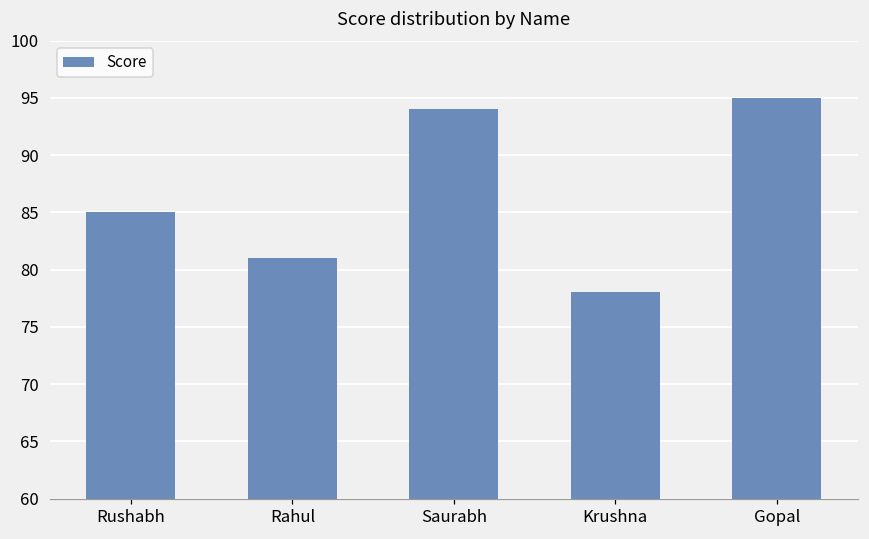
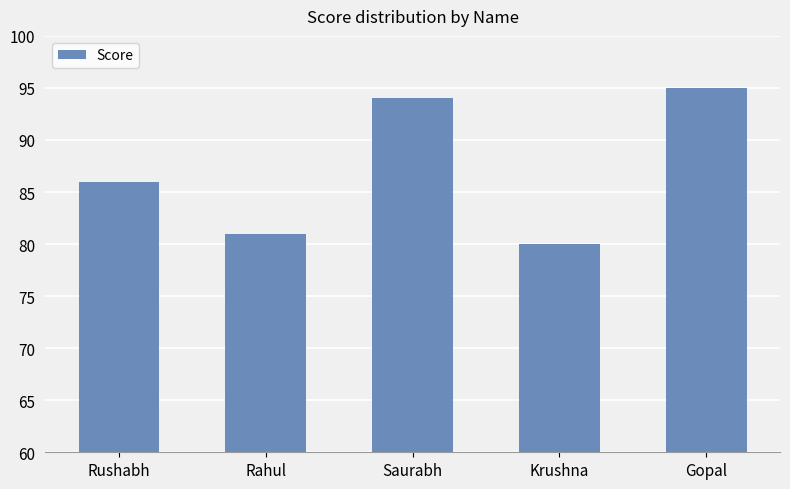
  {
-   "Rushabh": 85,
+   "Rushabh": 86,
    "Rahul": 81,
    "Saurabh": 94,
-   "Krushna": 78,
+   "Krushna": 80,
    "Gopal": 95
  }
